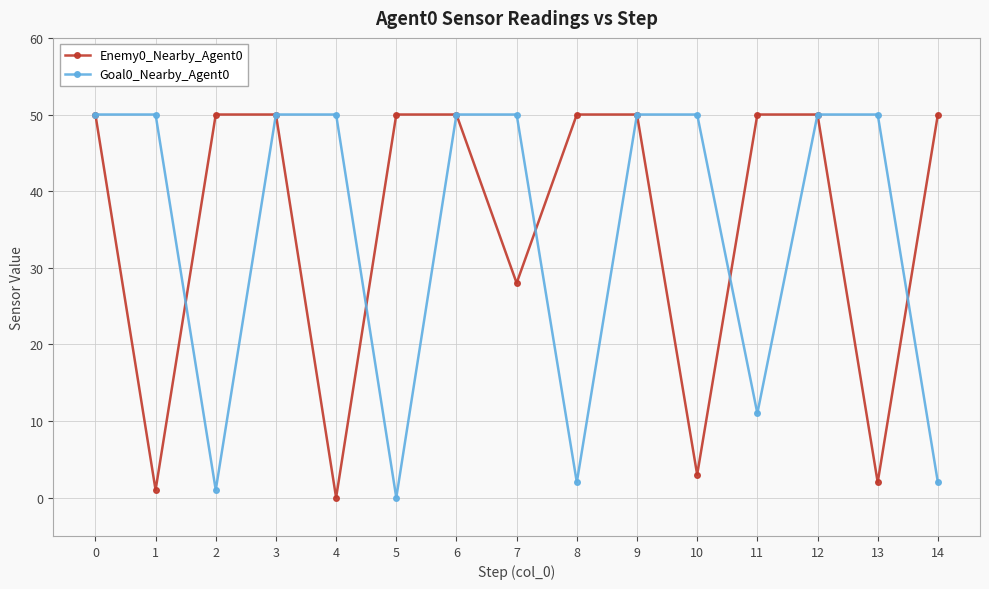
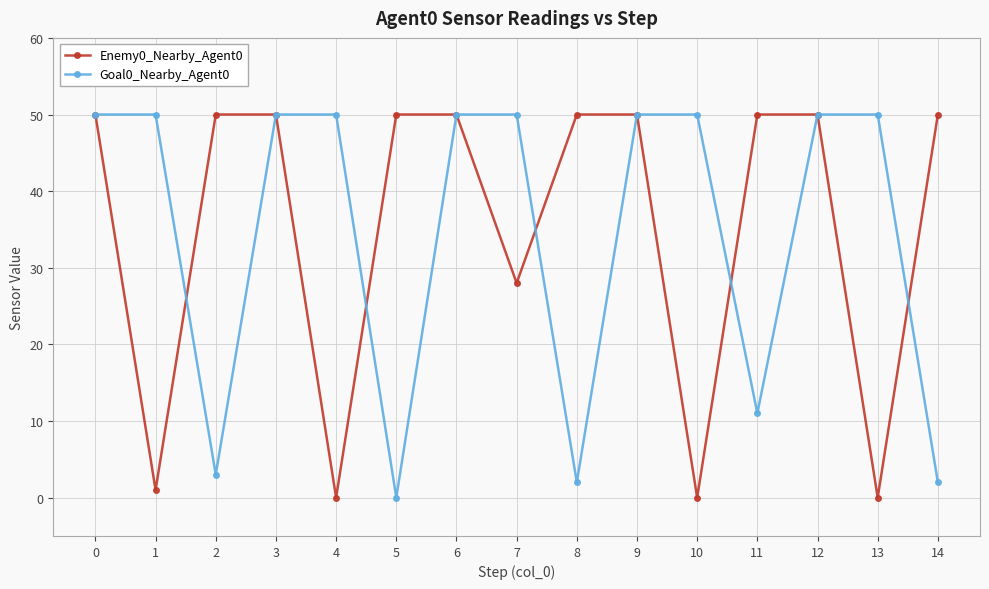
  {
    "Enemy0_Nearby_Agent0": {
      "1": 1,
      "2": 50,
      "4": 0,
      "5": 50,
      "7": 28,
      "8": 50,
-     "10": 3,
+     "10": 0,
      "11": 50,
-     "13": 2,
+     "13": 0,
      "14": 50
    },
    "Goal0_Nearby_Agent0": {
      "1": 50,
-     "2": 1,
+     "2": 3,
      "4": 50,
      "5": 0,
      "7": 50,
      "8": 2,
      "10": 50,
      "11": 11,
      "13": 50,
      "14": 2
    }
  }
